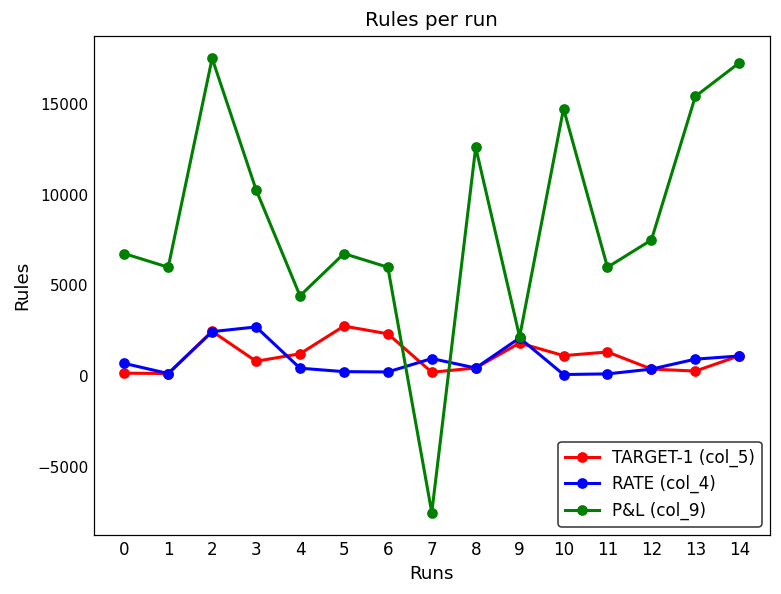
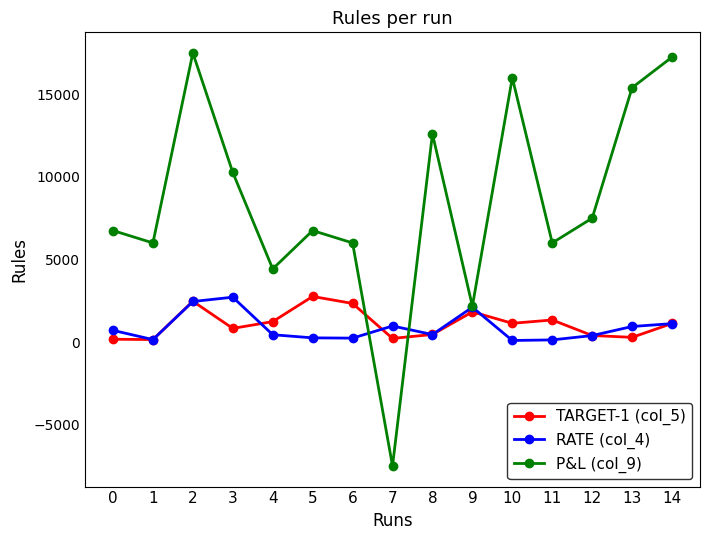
  {
    "TARGET-1 (col_5)": {
      "0": 200,
      "3": 800,
      "4": 1200,
      "5": 2800,
      "6": 2300,
      "7": 200,
      "9": 1800,
      "10": 1100,
      "11": 1300,
      "13": 300
    },
    "RATE (col_4)": {
      "0": 700,
      "3": 2700,
      "4": 400,
      "5": 300,
      "6": 200,
      "7": 1000,
      "10": 100,
      "11": 100,
      "13": 900
    },
    "P&L (col_9)": {
      "0": 6800,
      "1": 6000,
      "2": 17500,
      "3": 10300,
      "4": 4400,
      "5": 6800,
      "6": 6000,
      "7": -7500,
      "8": 12600,
-     "10": 14700,
+     "10": 16000,
      "11": 6000,
      "12": 7500,
      "13": 15400,
      "14": 17300
    }
  }
